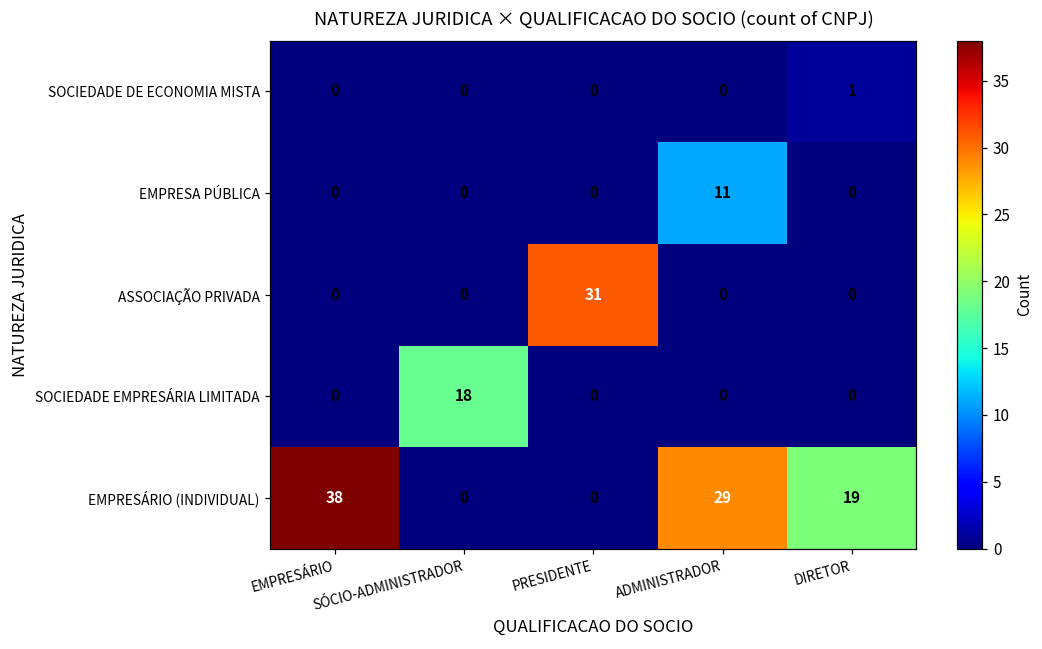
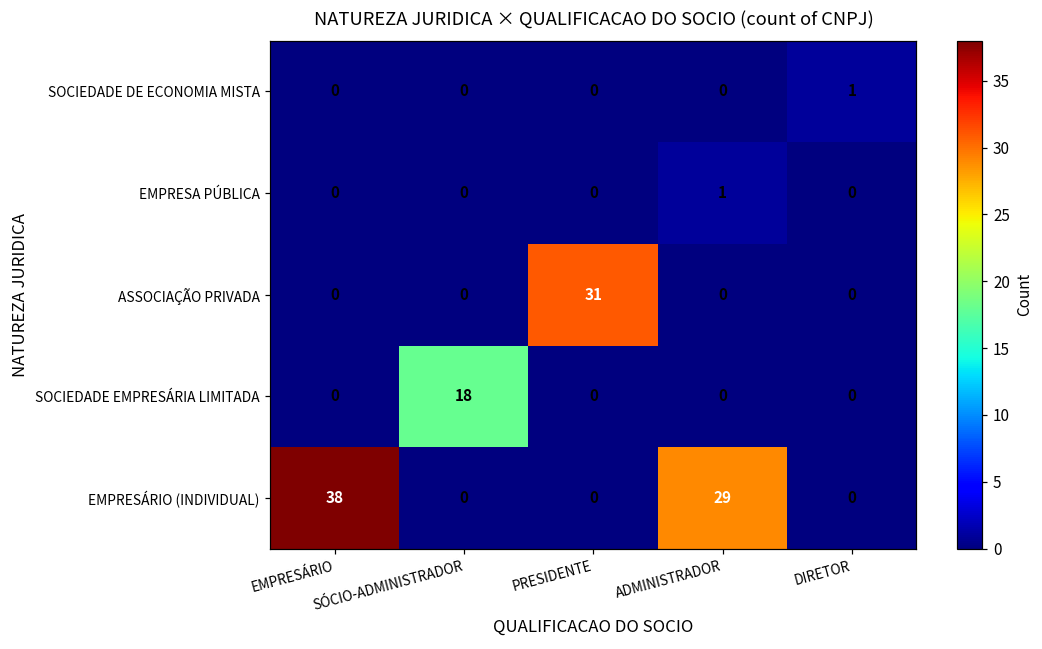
  {
    "SOCIEDADE DE ECONOMIA MISTA": {
      "EMPRESÁRIO": 0,
      "SÓCIO-ADMINISTRADOR": 0,
      "PRESIDENTE": 0,
      "ADMINISTRADOR": 0,
      "DIRETOR": 1
    },
    "EMPRESA PÚBLICA": {
      "EMPRESÁRIO": 0,
      "SÓCIO-ADMINISTRADOR": 0,
      "PRESIDENTE": 0,
-     "ADMINISTRADOR": 11,
+     "ADMINISTRADOR": 1,
      "DIRETOR": 0
    },
    "ASSOCIAÇÃO PRIVADA": {
      "EMPRESÁRIO": 0,
      "SÓCIO-ADMINISTRADOR": 0,
      "PRESIDENTE": 31,
      "ADMINISTRADOR": 0,
      "DIRETOR": 0
    },
    "SOCIEDADE EMPRESÁRIA LIMITADA": {
      "EMPRESÁRIO": 0,
      "SÓCIO-ADMINISTRADOR": 18,
      "PRESIDENTE": 0,
      "ADMINISTRADOR": 0,
      "DIRETOR": 0
    },
    "EMPRESÁRIO (INDIVIDUAL)": {
      "EMPRESÁRIO": 38,
      "SÓCIO-ADMINISTRADOR": 0,
      "PRESIDENTE": 0,
      "ADMINISTRADOR": 29,
-     "DIRETOR": 19
+     "DIRETOR": 0
    }
  }
